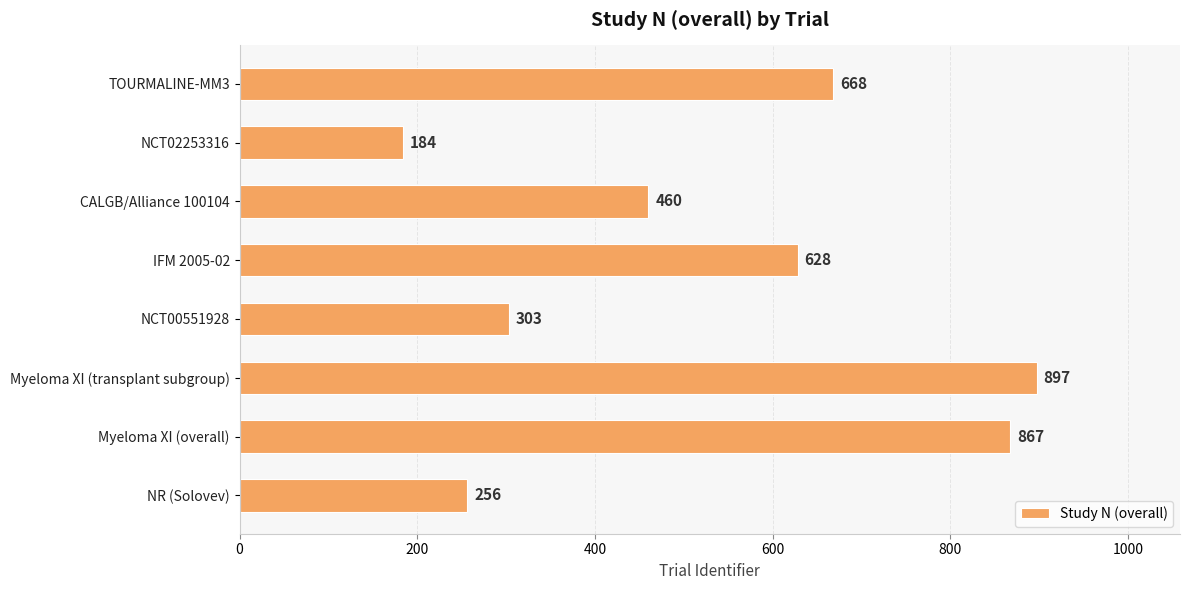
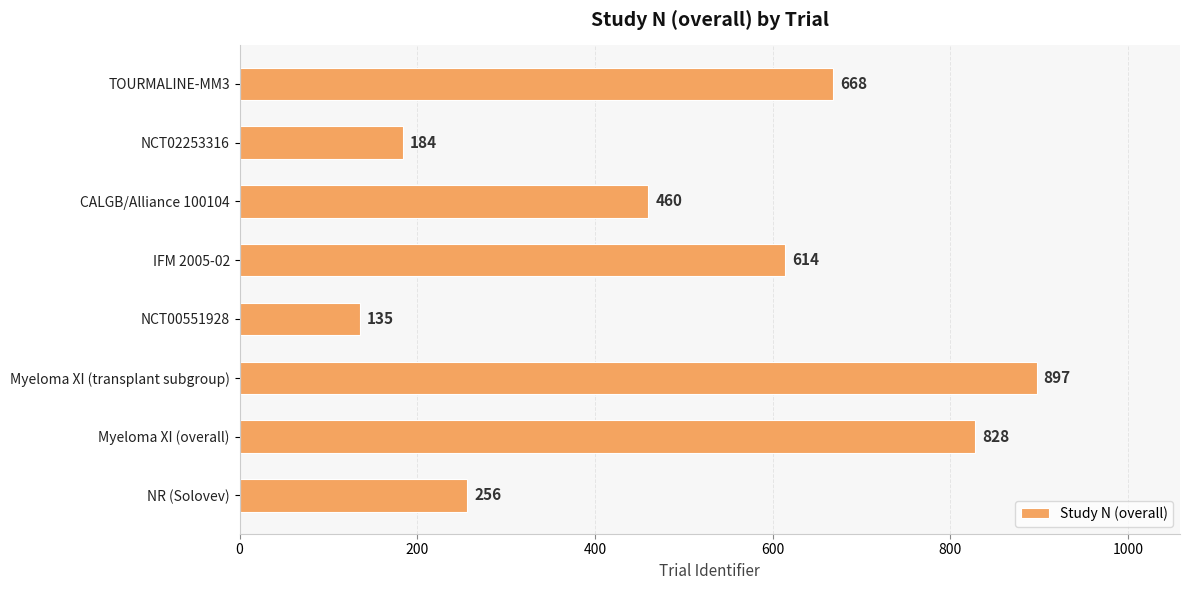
  {
    "TOURMALINE-MM3": 668,
    "NCT02253316": 184,
    "CALGB/Alliance 100104": 460,
-   "IFM 2005-02": 628,
-   "NCT00551928": 303,
+   "IFM 2005-02": 614,
+   "NCT00551928": 135,
    "Myeloma XI (transplant subgroup)": 897,
-   "Myeloma XI (overall)": 867,
+   "Myeloma XI (overall)": 828,
    "NR (Solovev)": 256
  }
